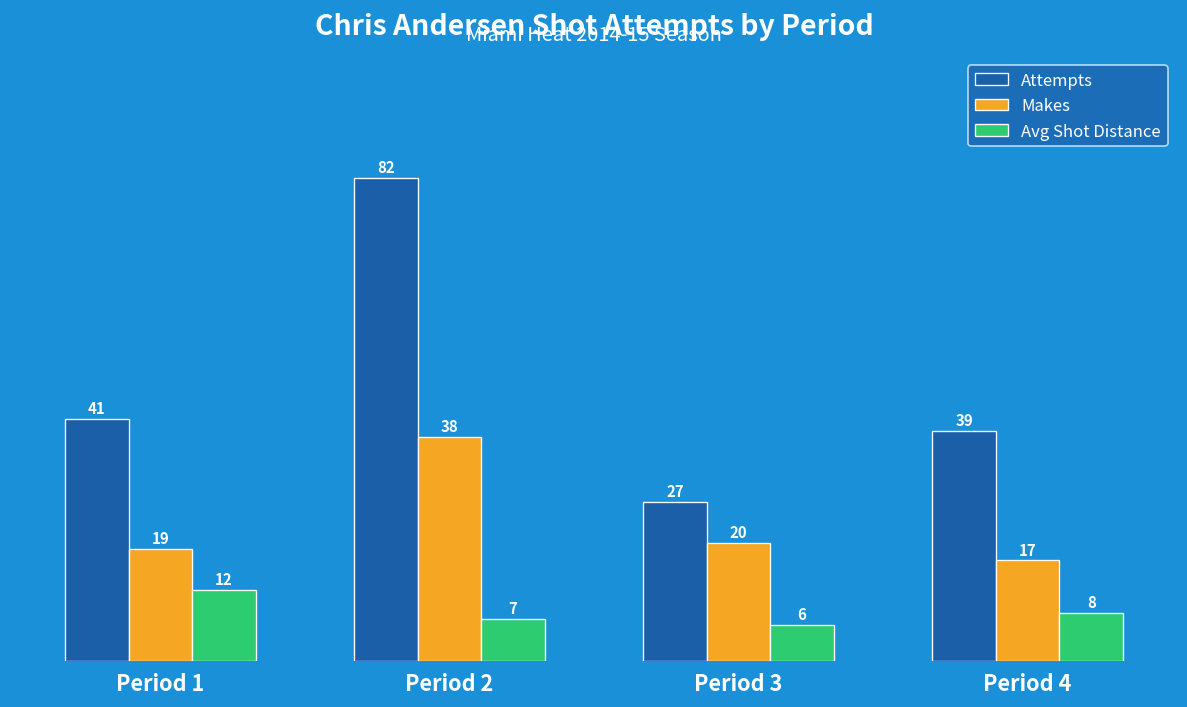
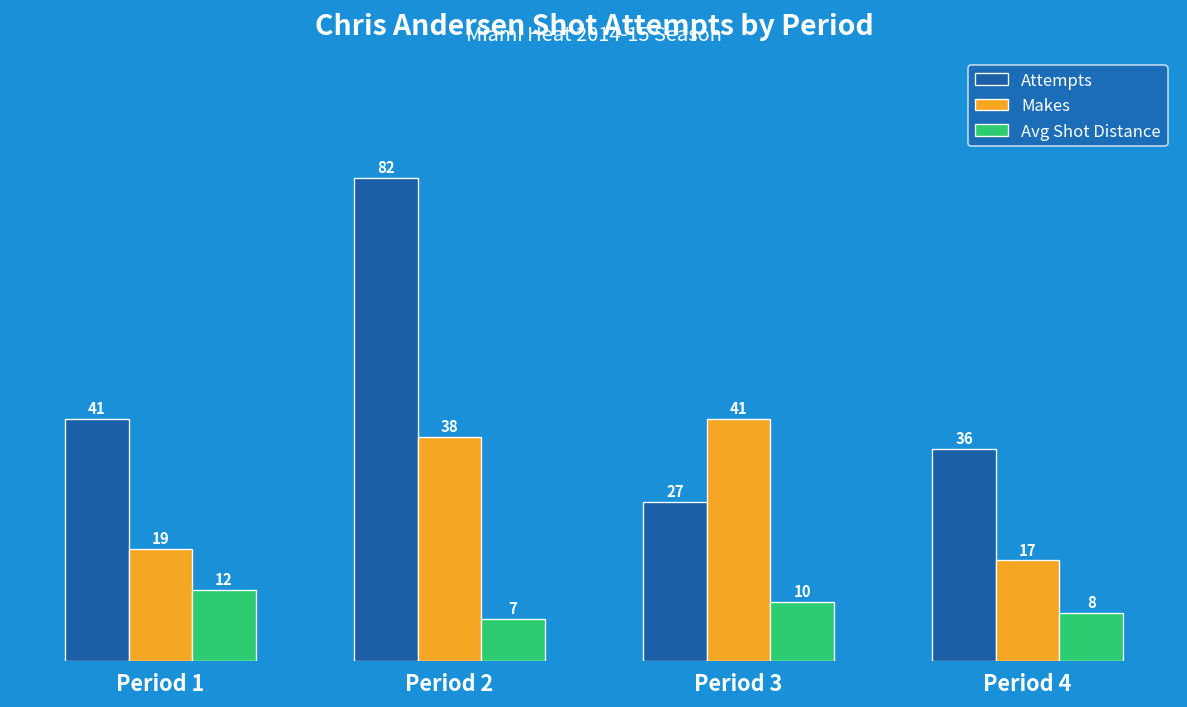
  {
    "Attempts": {
      "Period 1": 41,
      "Period 2": 82,
      "Period 3": 27,
-     "Period 4": 39
+     "Period 4": 36
    },
    "Makes": {
      "Period 1": 19,
      "Period 2": 38,
-     "Period 3": 20,
+     "Period 3": 41,
      "Period 4": 17
    },
    "Avg Shot Distance": {
      "Period 1": 12,
      "Period 2": 7,
-     "Period 3": 6,
+     "Period 3": 10,
      "Period 4": 8
    }
  }
